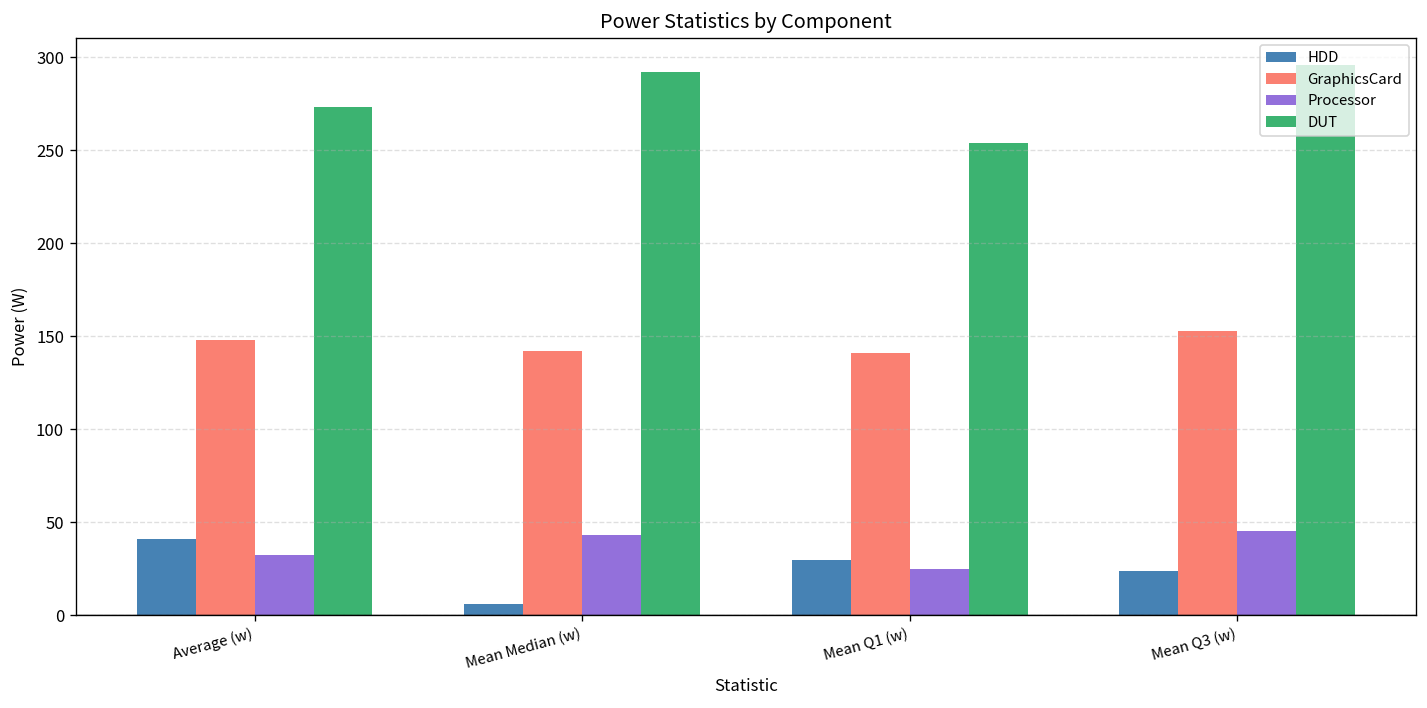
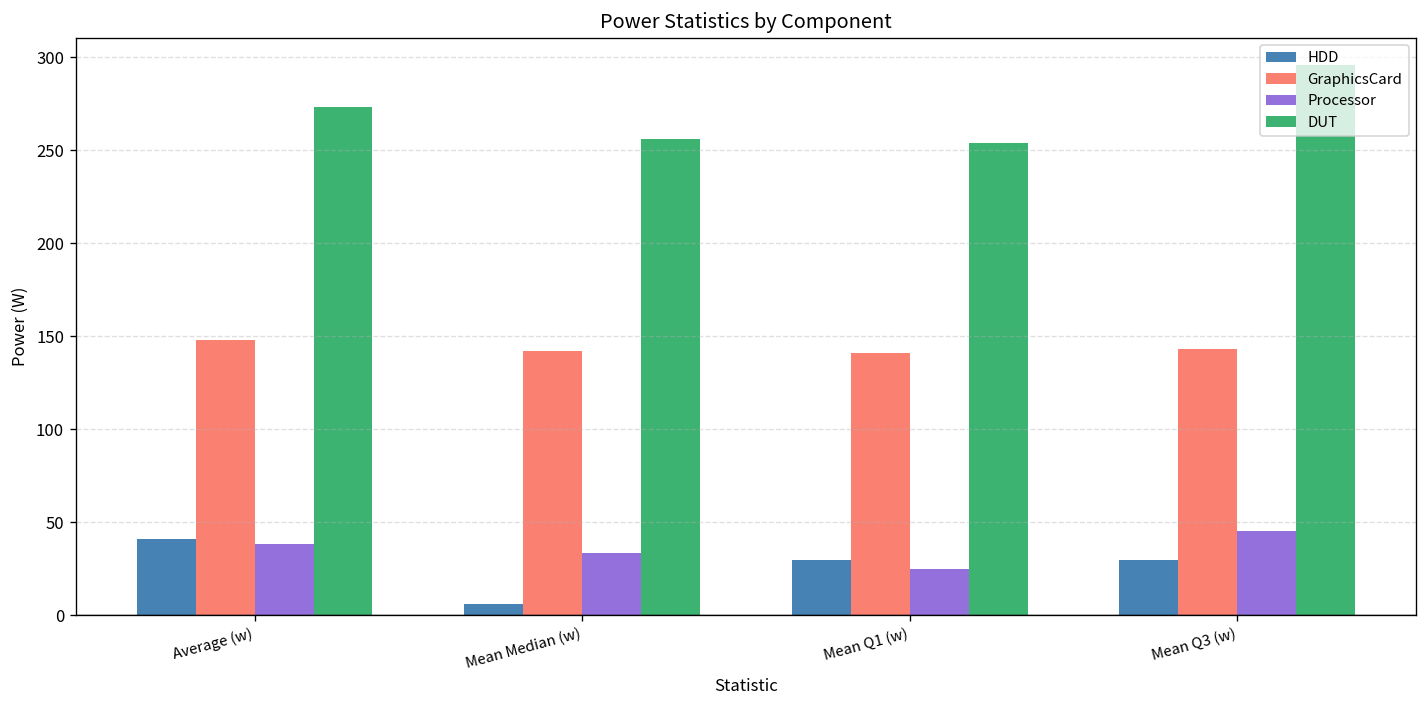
  {
    "HDD": {
      "Average (w)": 41,
      "Mean Median (w)": 6,
      "Mean Q1 (w)": 30,
-     "Mean Q3 (w)": 24
+     "Mean Q3 (w)": 30
    },
    "GraphicsCard": {
      "Average (w)": 148,
      "Mean Median (w)": 142,
      "Mean Q1 (w)": 141,
-     "Mean Q3 (w)": 153
+     "Mean Q3 (w)": 143
    },
    "Processor": {
-     "Average (w)": 32,
-     "Mean Median (w)": 43,
+     "Average (w)": 38,
+     "Mean Median (w)": 33,
      "Mean Q1 (w)": 25,
      "Mean Q3 (w)": 45
    },
    "DUT": {
      "Average (w)": 274,
-     "Mean Median (w)": 292,
+     "Mean Median (w)": 256,
      "Mean Q1 (w)": 254
    }
  }
